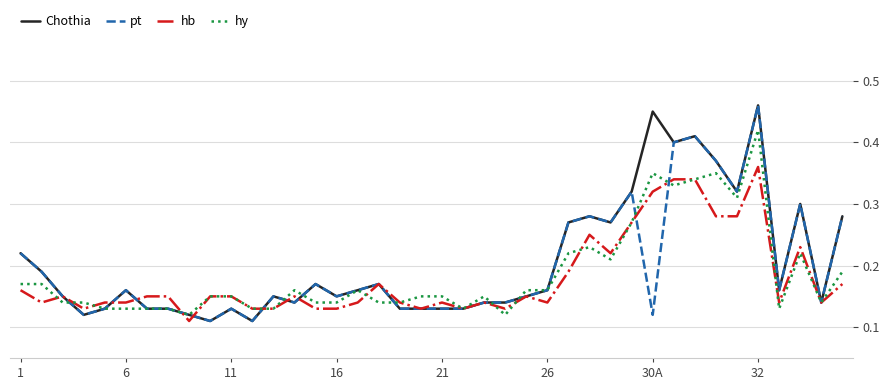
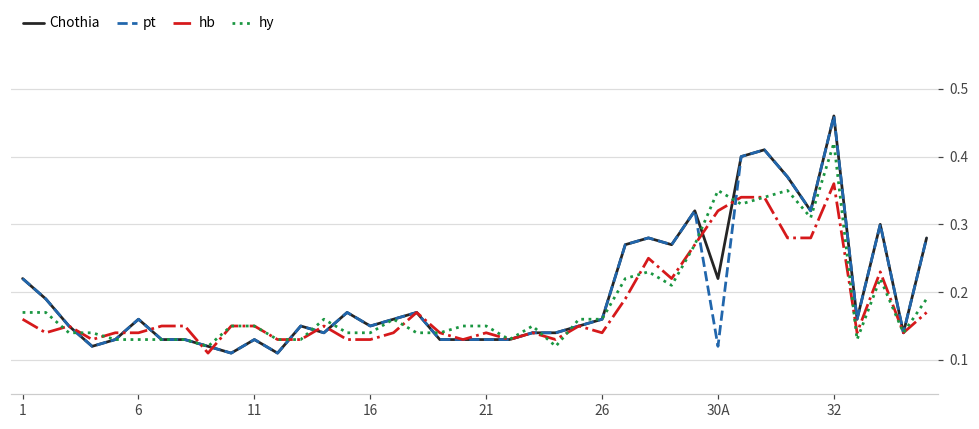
  {
    "Chothia": {
-     "30A": 0.45
+     "30A": 0.22
    },
    "pt": {
      "30A": 0.12
    },
    "hb": {
      "30A": 0.32
    },
    "hy": {
      "30A": 0.35
    }
  }
